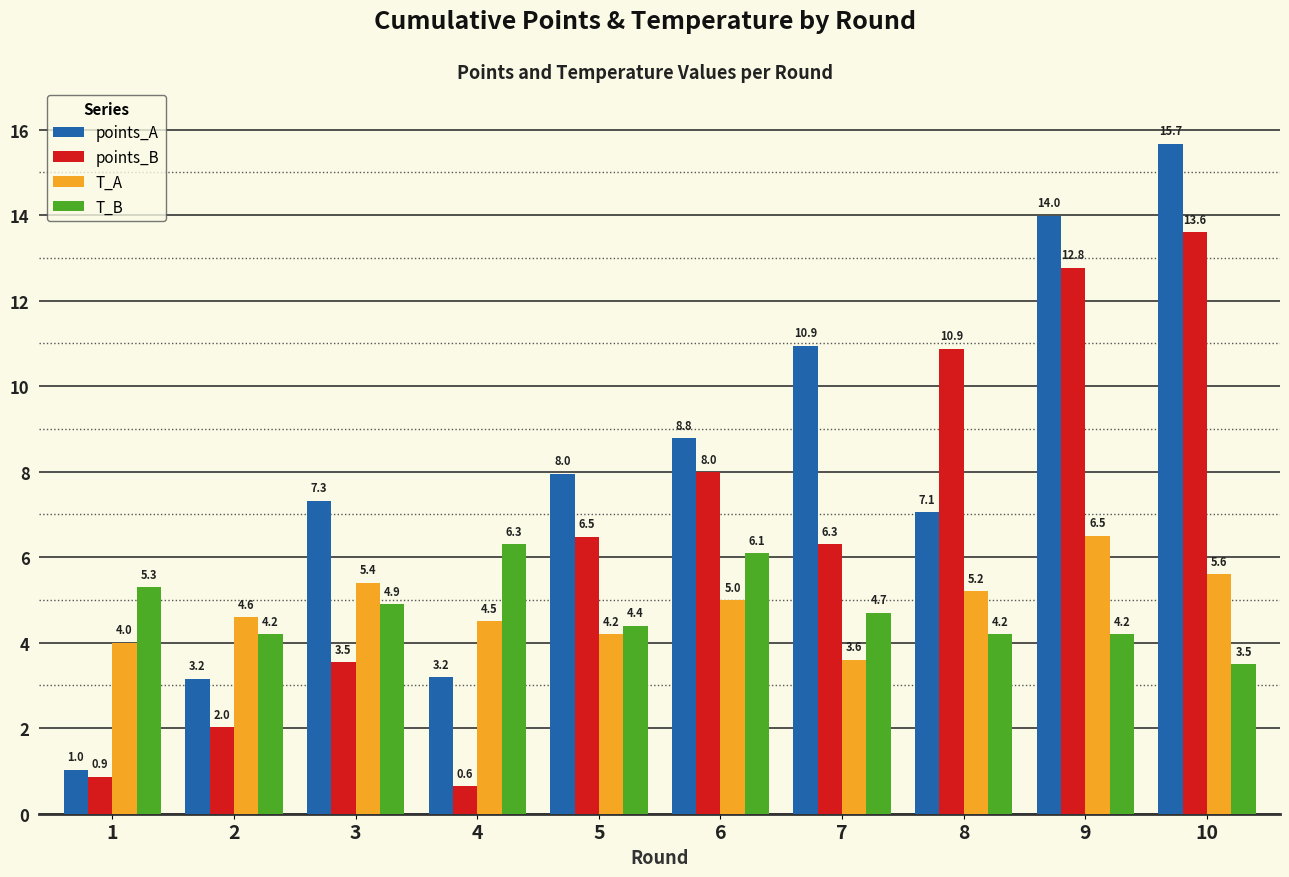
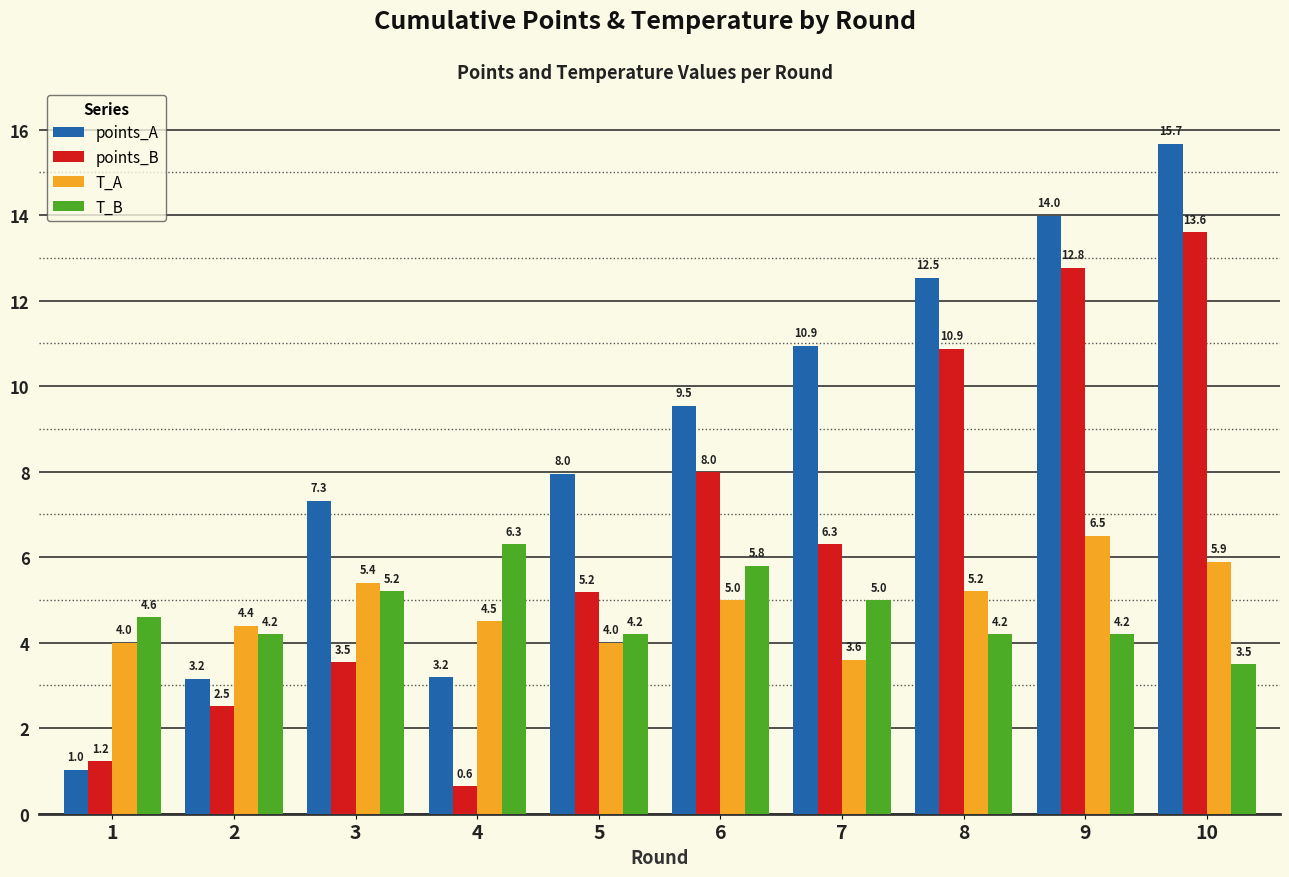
  {
    "points_A": {
      "1": 1.0,
      "2": 3.2,
      "3": 7.3,
      "4": 3.2,
      "5": 8.0,
-     "6": 8.8,
+     "6": 9.5,
      "7": 10.9,
-     "8": 7.1,
+     "8": 12.5,
      "9": 14.0,
      "10": 15.7
    },
    "points_B": {
-     "1": 0.9,
-     "2": 2.0,
+     "1": 1.2,
+     "2": 2.5,
      "3": 3.5,
      "4": 0.6,
-     "5": 6.5,
+     "5": 5.2,
      "6": 8.0,
      "7": 6.3,
      "8": 10.9,
      "9": 12.8,
      "10": 13.6
    },
    "T_A": {
      "1": 4.0,
-     "2": 4.6,
+     "2": 4.4,
      "3": 5.4,
      "4": 4.5,
-     "5": 4.2,
+     "5": 4.0,
      "6": 5.0,
      "7": 3.6,
      "8": 5.2,
      "9": 6.5,
-     "10": 5.6
+     "10": 5.9
    },
    "T_B": {
-     "1": 5.3,
+     "1": 4.6,
      "2": 4.2,
-     "3": 4.9,
+     "3": 5.2,
      "4": 6.3,
-     "5": 4.4,
-     "6": 6.1,
-     "7": 4.7,
+     "5": 4.2,
+     "6": 5.8,
+     "7": 5.0,
      "8": 4.2,
      "9": 4.2,
      "10": 3.5
    }
  }
